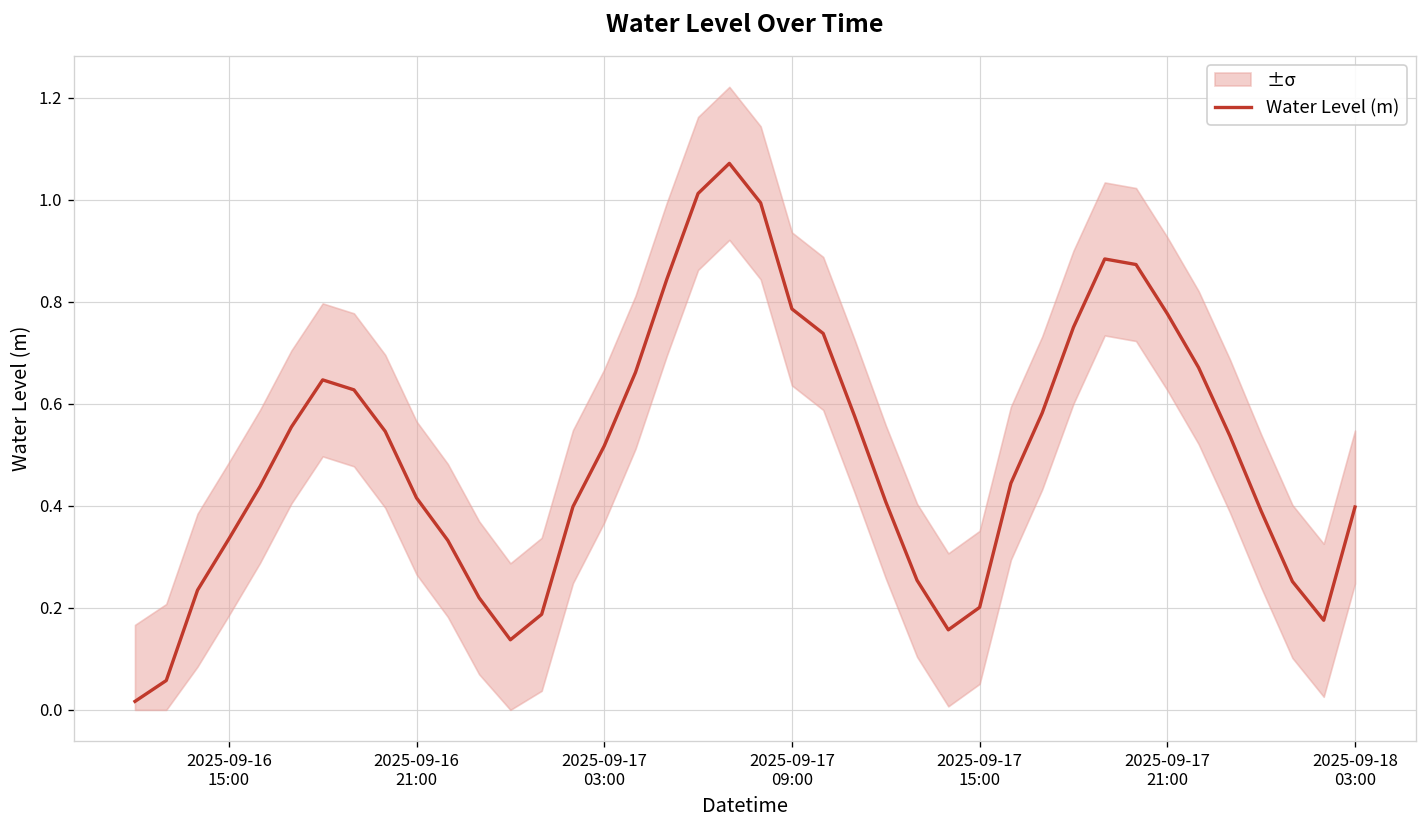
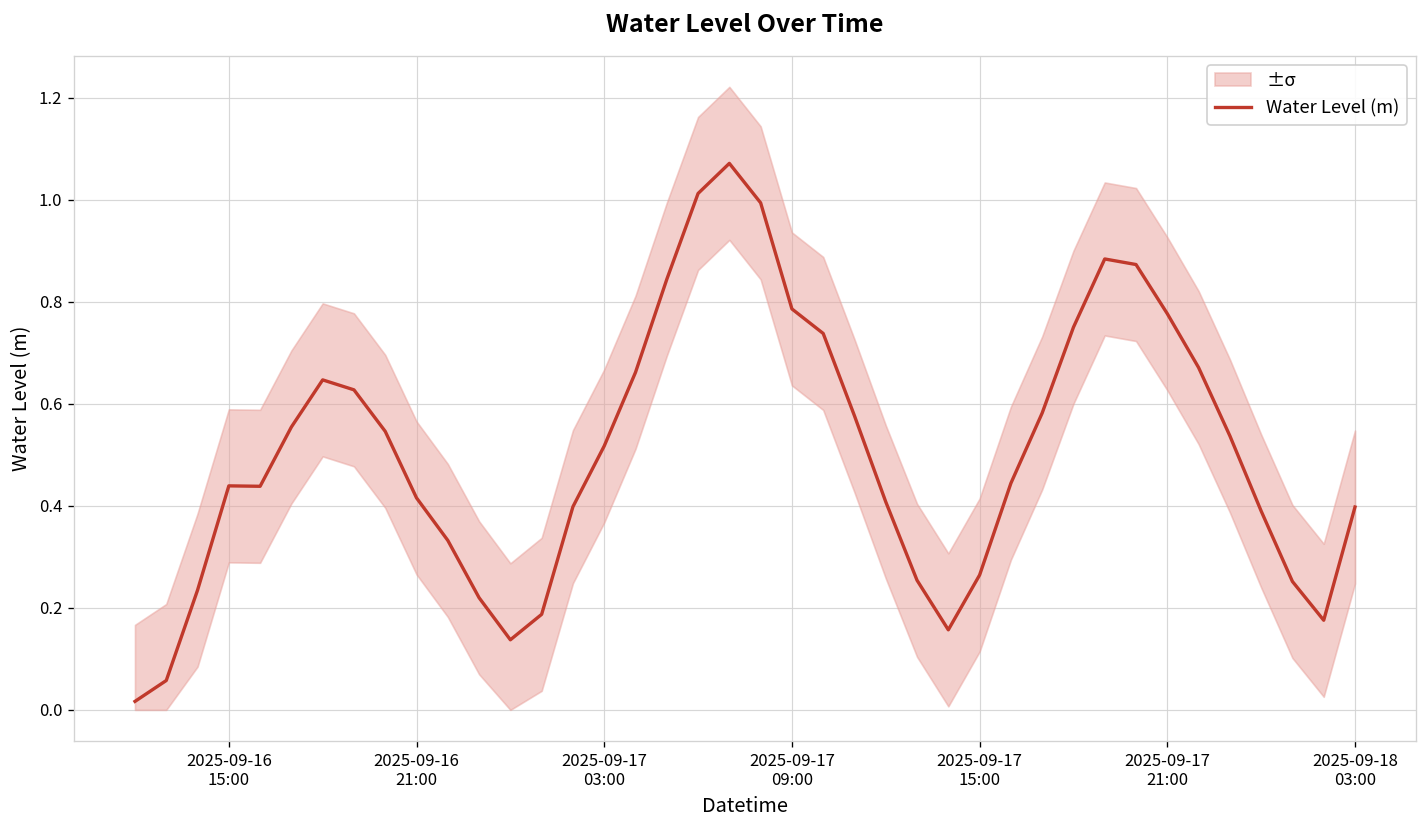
  {
    "Water Level (m)": {
-     "2025-09-16 15:00": 0.34,
+     "2025-09-16 15:00": 0.44,
      "2025-09-16 21:00": 0.42,
      "2025-09-17 03:00": 0.52,
      "2025-09-17 09:00": 0.79,
-     "2025-09-17 15:00": 0.20,
+     "2025-09-17 15:00": 0.26,
      "2025-09-17 21:00": 0.78,
      "2025-09-18 03:00": 0.40
    }
  }
